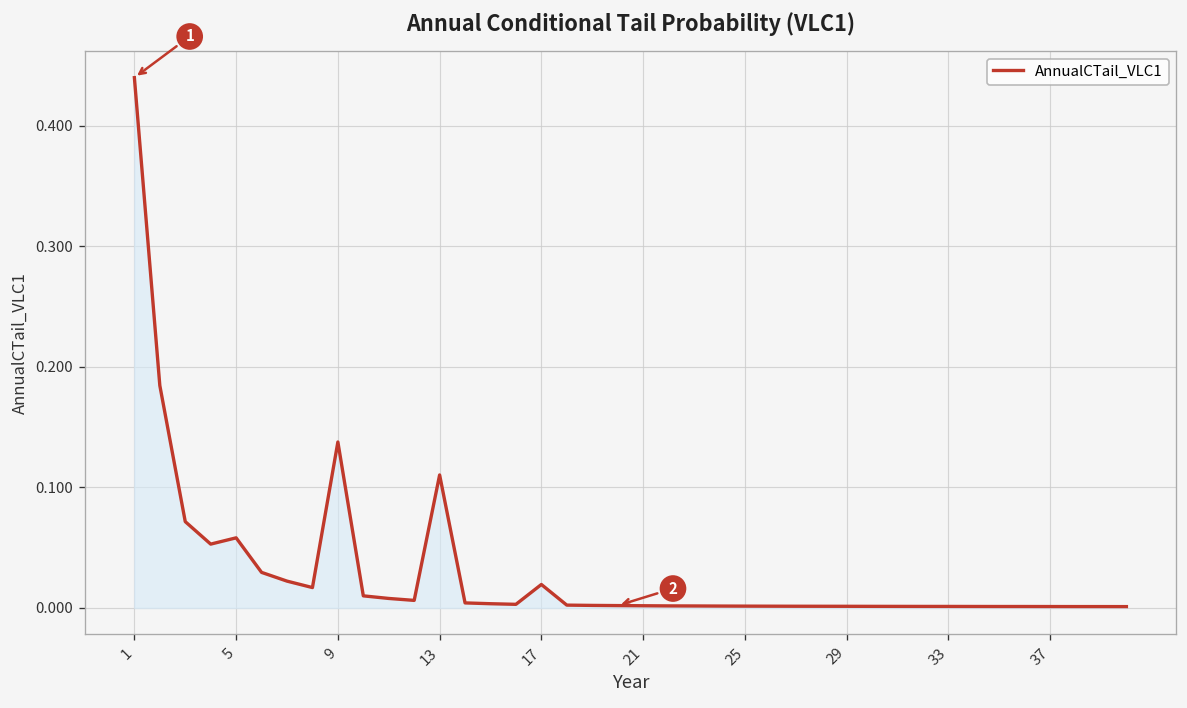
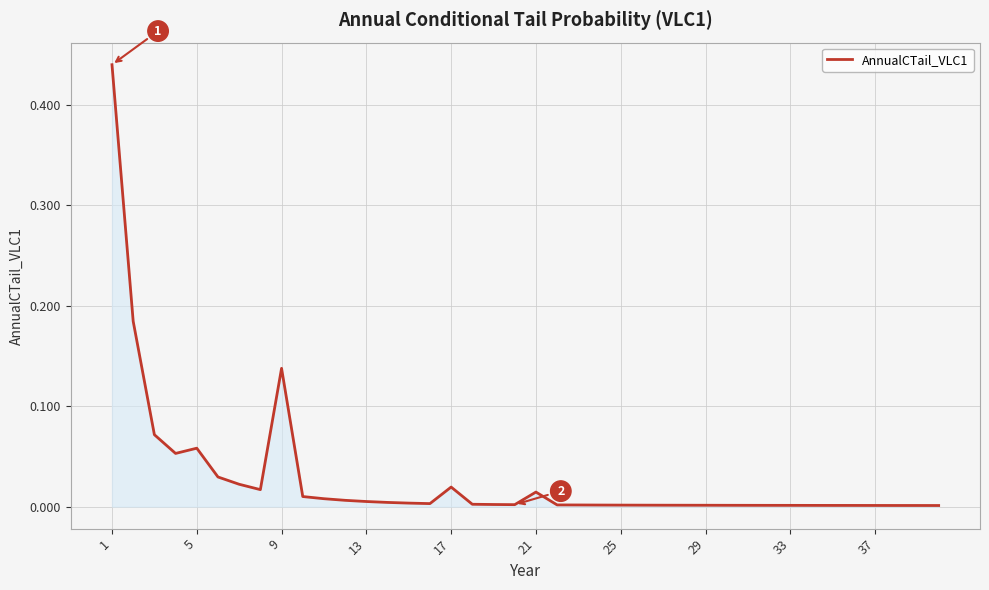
  {
    "1": 0.440,
    "5": 0.058,
    "9": 0.138,
-   "13": 0.110,
+   "13": 0.005,
    "17": 0.019,
-   "21": 0.002,
+   "21": 0.014,
    "25": 0.001,
    "29": 0.001,
    "33": 0.001,
    "37": 0.001
  }
